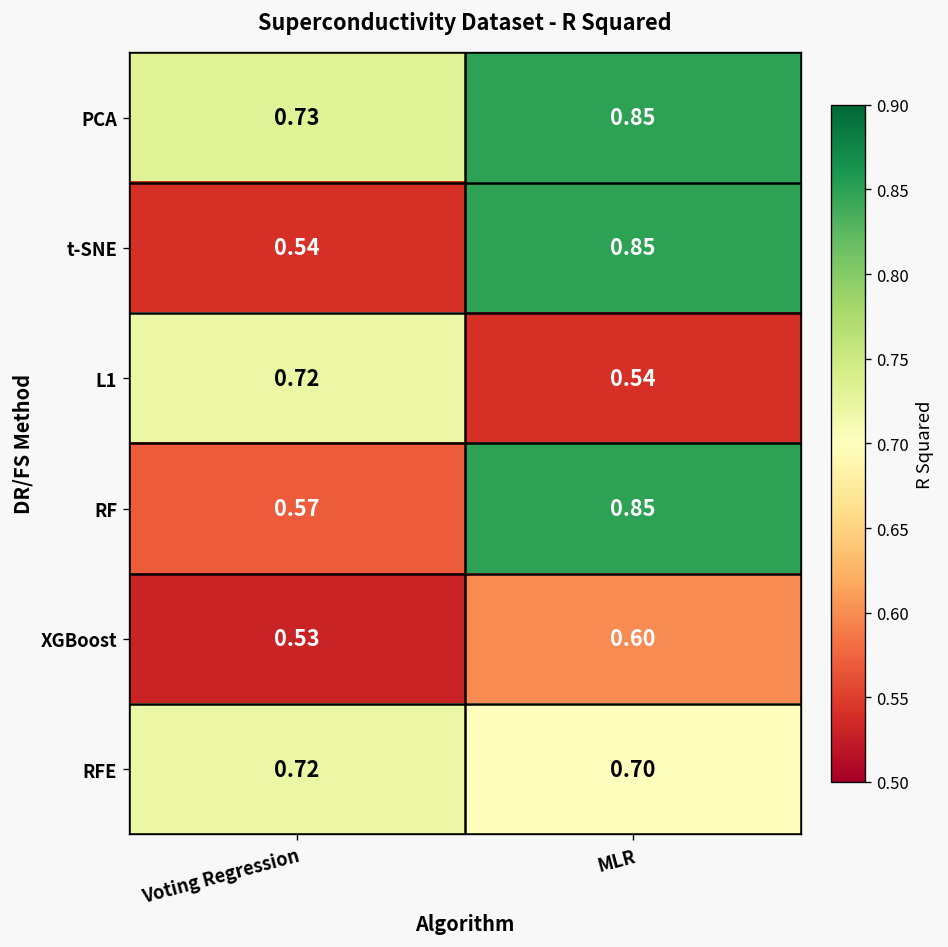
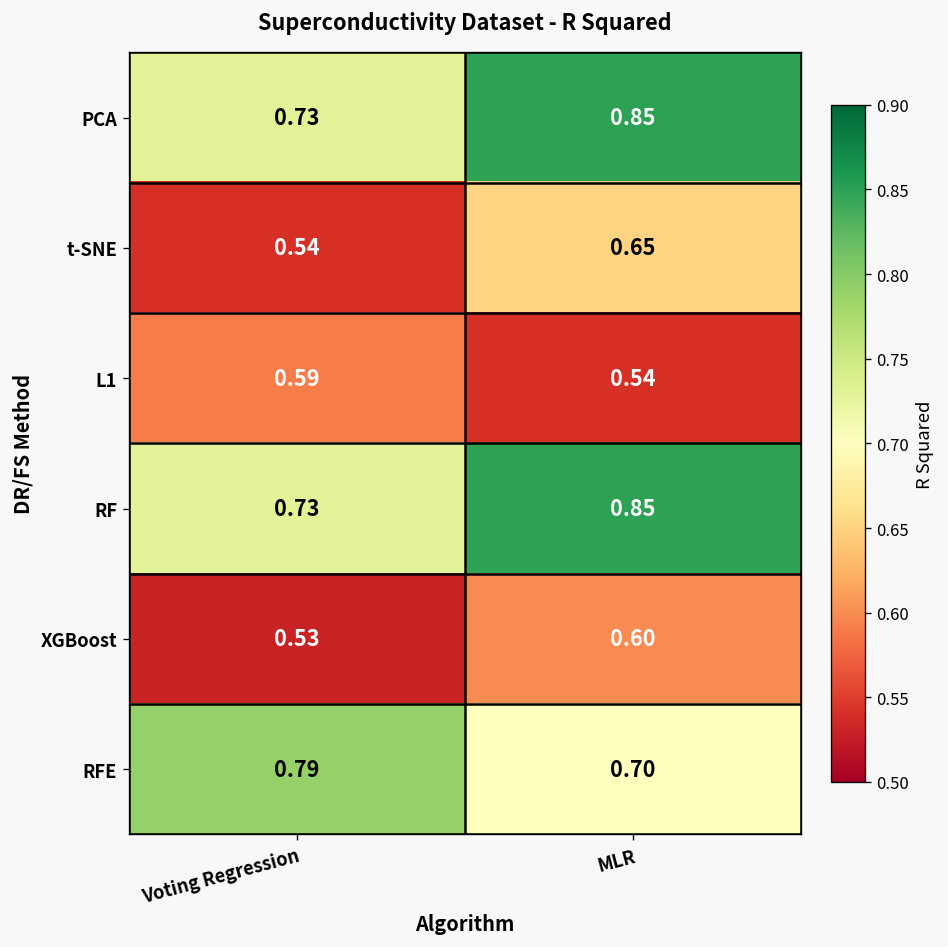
  {
    "PCA": {
      "Voting Regression": 0.73,
      "MLR": 0.85
    },
    "t-SNE": {
      "Voting Regression": 0.54,
-     "MLR": 0.85
+     "MLR": 0.65
    },
    "L1": {
-     "Voting Regression": 0.72,
+     "Voting Regression": 0.59,
      "MLR": 0.54
    },
    "RF": {
-     "Voting Regression": 0.57,
+     "Voting Regression": 0.73,
      "MLR": 0.85
    },
    "XGBoost": {
      "Voting Regression": 0.53,
      "MLR": 0.60
    },
    "RFE": {
-     "Voting Regression": 0.72,
+     "Voting Regression": 0.79,
      "MLR": 0.70
    }
  }
